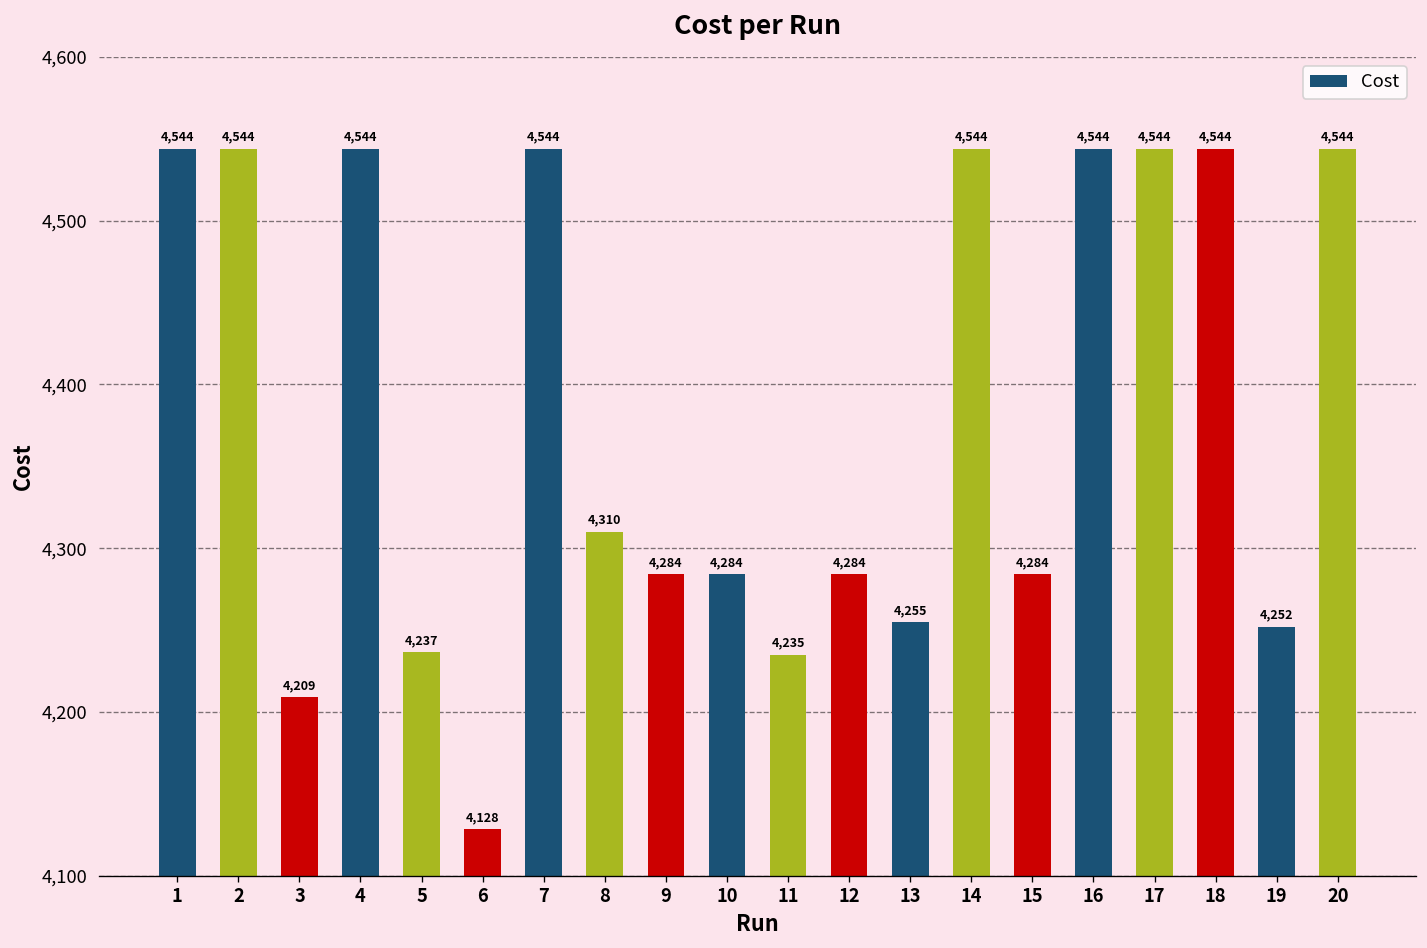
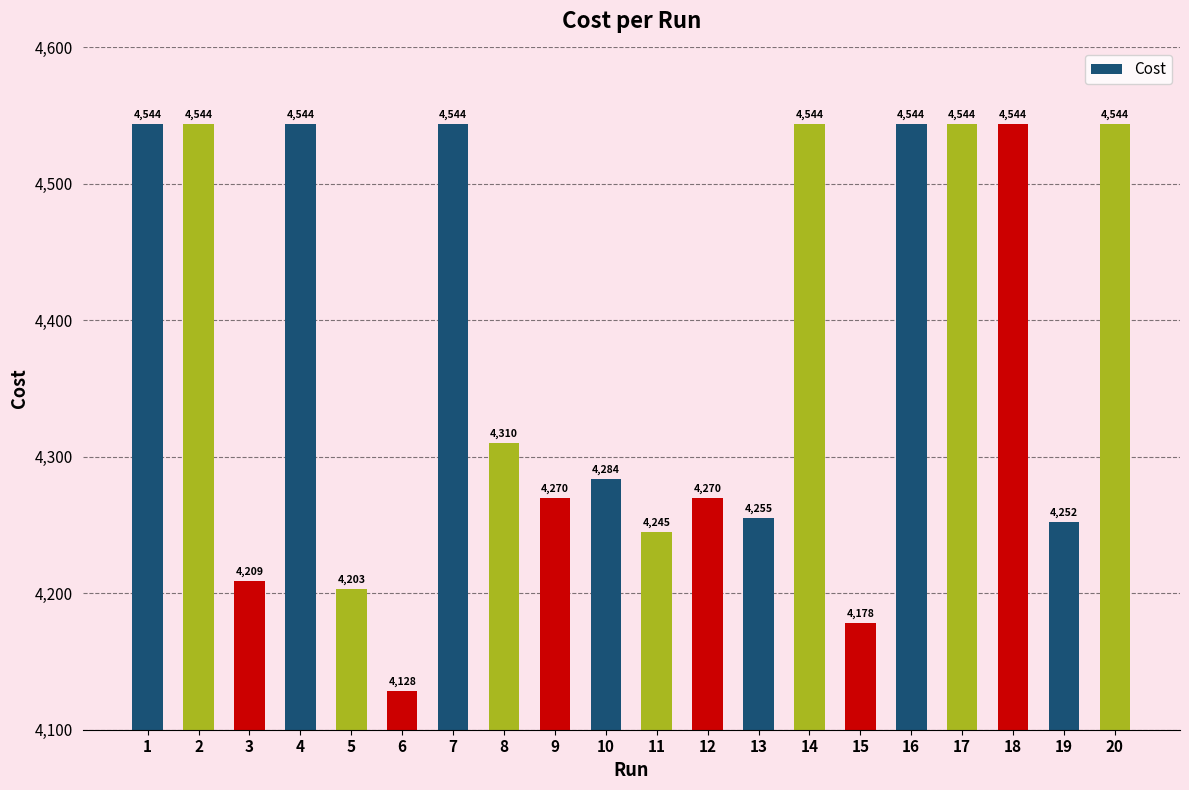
  {
    "1": "4,544",
    "2": "4,544",
    "3": "4,209",
    "4": "4,544",
-   "5": "4,237",
+   "5": "4,203",
    "6": "4,128",
    "7": "4,544",
    "8": "4,310",
-   "9": "4,284",
+   "9": "4,270",
    "10": "4,284",
-   "11": "4,235",
-   "12": "4,284",
+   "11": "4,245",
+   "12": "4,270",
    "13": "4,255",
    "14": "4,544",
-   "15": "4,284",
+   "15": "4,178",
    "16": "4,544",
    "17": "4,544",
    "18": "4,544",
    "19": "4,252",
    "20": "4,544"
  }
